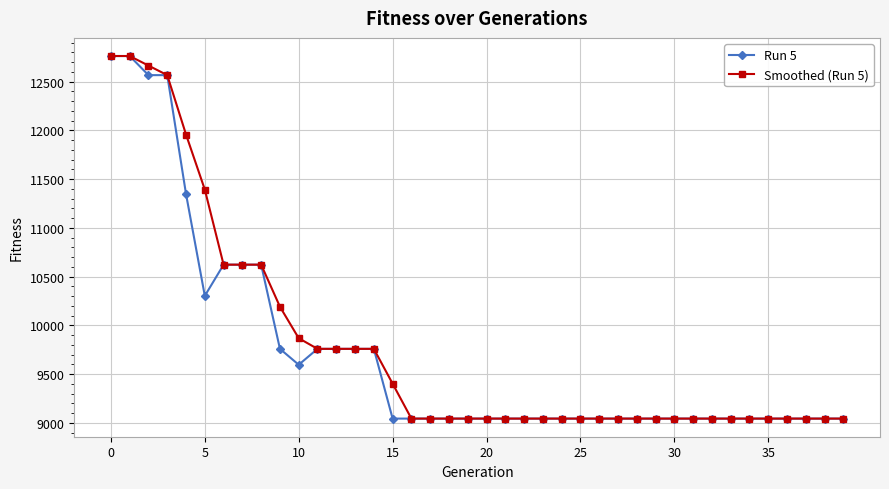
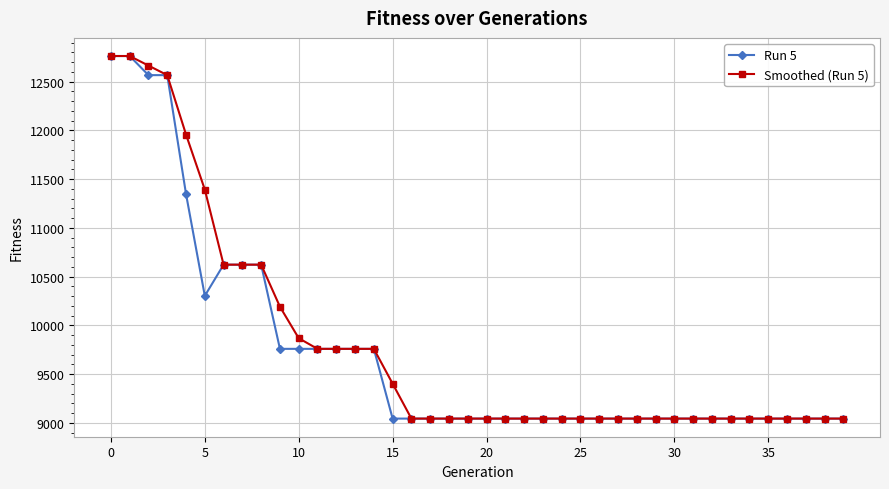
  {
    "Run 5": {
      "5": 10300,
-     "10": 9600,
+     "10": 9800,
      "15": 9000
    },
    "Smoothed (Run 5)": {
      "5": 11400,
      "10": 9900,
      "15": 9400
    }
  }
